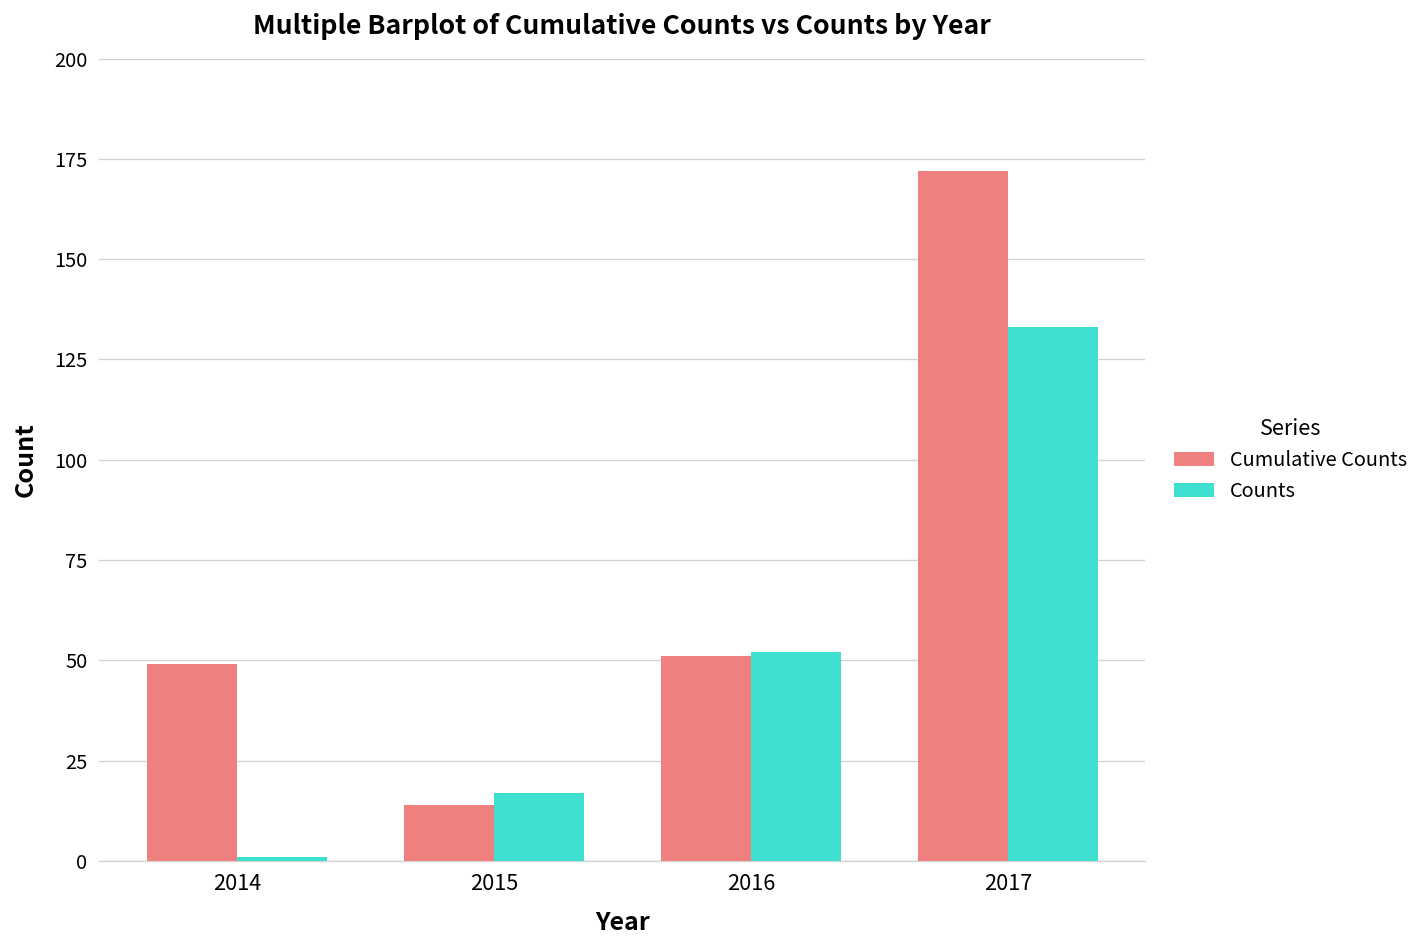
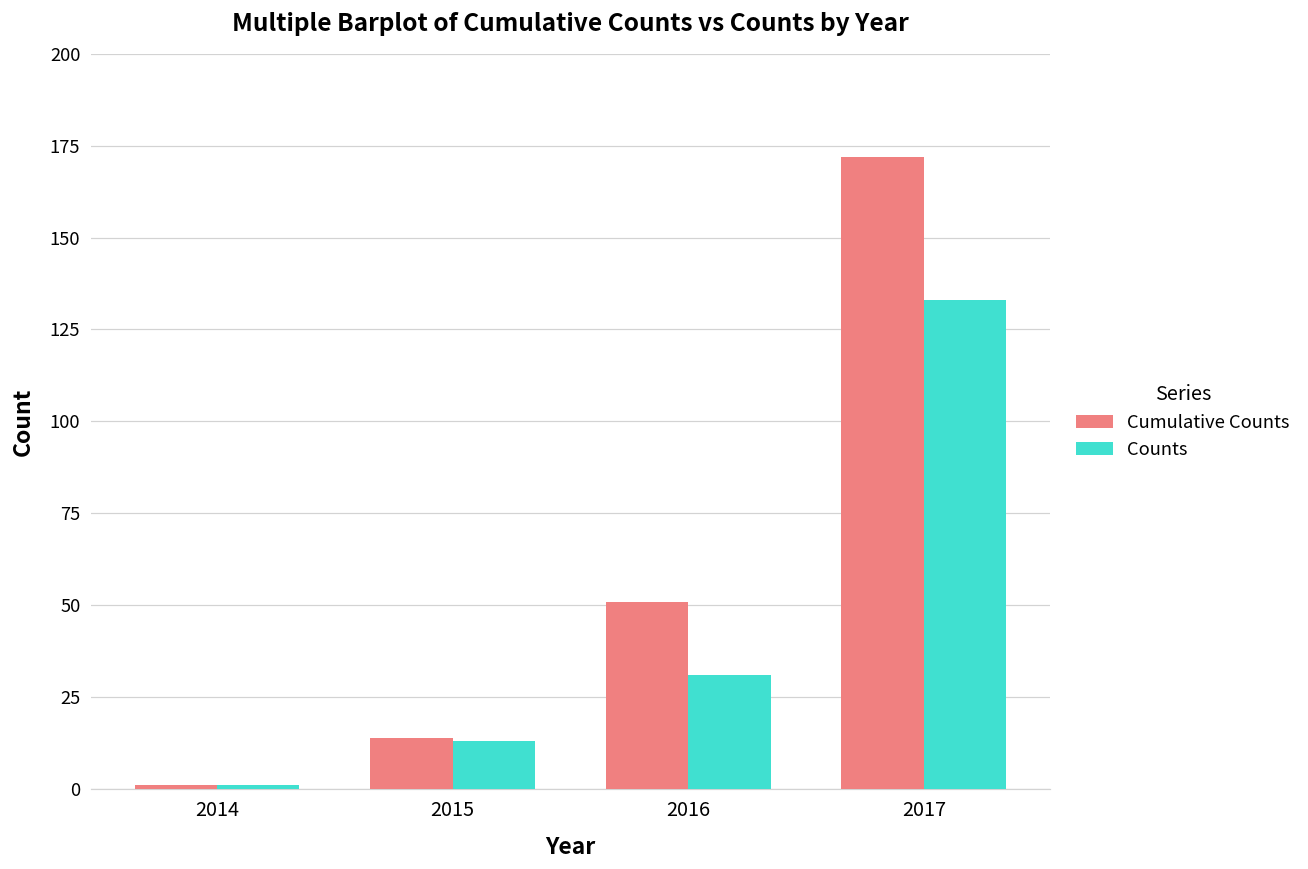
  {
    "Cumulative Counts": {
-     "2014": 49,
+     "2014": 1,
      "2015": 14,
      "2016": 51,
      "2017": 172
    },
    "Counts": {
      "2014": 1,
-     "2015": 17,
-     "2016": 52,
+     "2015": 13,
+     "2016": 31,
      "2017": 133
    }
  }
